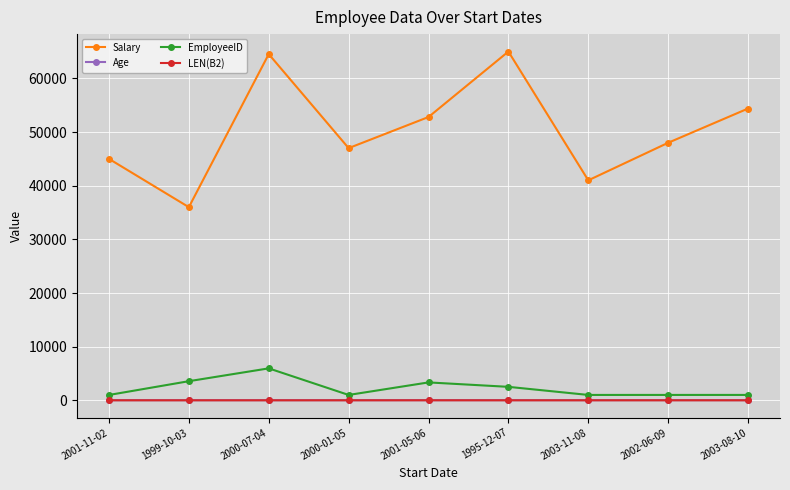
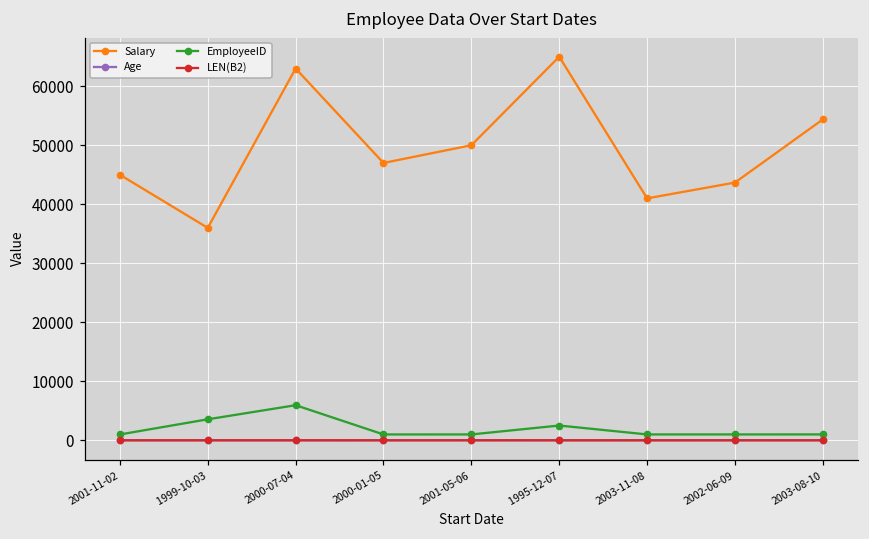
  {
    "Salary": {
      "2001-11-02": 45000,
      "1999-10-03": 36000,
-     "2000-07-04": 65000,
+     "2000-07-04": 63000,
      "2000-01-05": 47000,
-     "2001-05-06": 53000,
+     "2001-05-06": 50000,
      "1995-12-07": 65000,
      "2003-11-08": 41000,
-     "2002-06-09": 48000,
+     "2002-06-09": 44000,
      "2003-08-10": 54000
    },
    "LEN(B2)": {
      "2001-11-02": 0,
      "1999-10-03": 0,
      "2000-07-04": 0,
      "2000-01-05": 0,
      "2001-05-06": 0,
      "1995-12-07": 0,
      "2003-11-08": 0,
      "2002-06-09": 0,
      "2003-08-10": 0
    },
    "EmployeeID": {
      "2001-11-02": 1000,
      "1999-10-03": 4000,
      "2000-07-04": 6000,
      "2000-01-05": 1000,
-     "2001-05-06": 3000,
+     "2001-05-06": 1000,
      "1995-12-07": 3000,
      "2003-11-08": 1000,
      "2002-06-09": 1000,
      "2003-08-10": 1000
    }
  }
